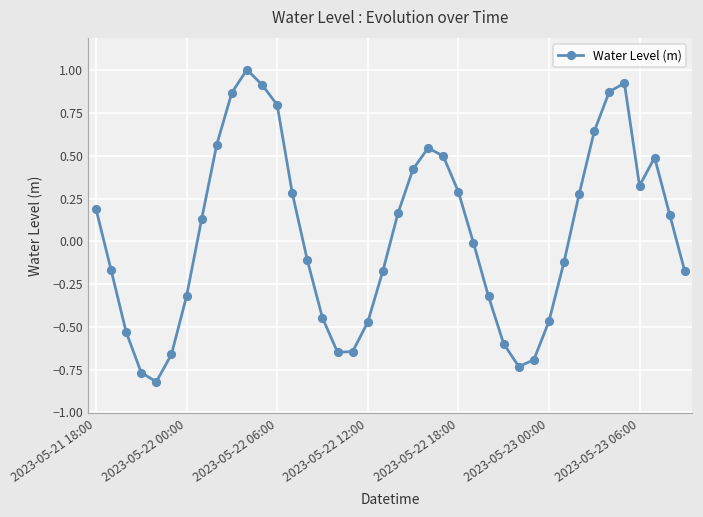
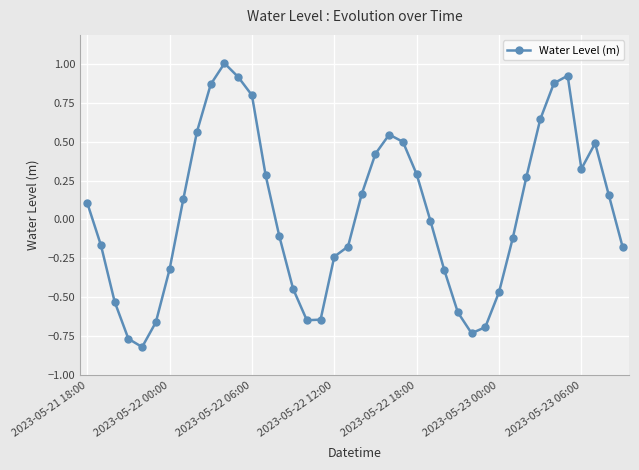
  {
-   "2023-05-21 18:00": 0.19,
+   "2023-05-21 18:00": 0.11,
    "2023-05-22 00:00": -0.32,
    "2023-05-22 06:00": 0.80,
-   "2023-05-22 12:00": -0.47,
+   "2023-05-22 12:00": -0.24,
    "2023-05-22 18:00": 0.29,
    "2023-05-23 00:00": -0.47,
    "2023-05-23 06:00": 0.33
  }
